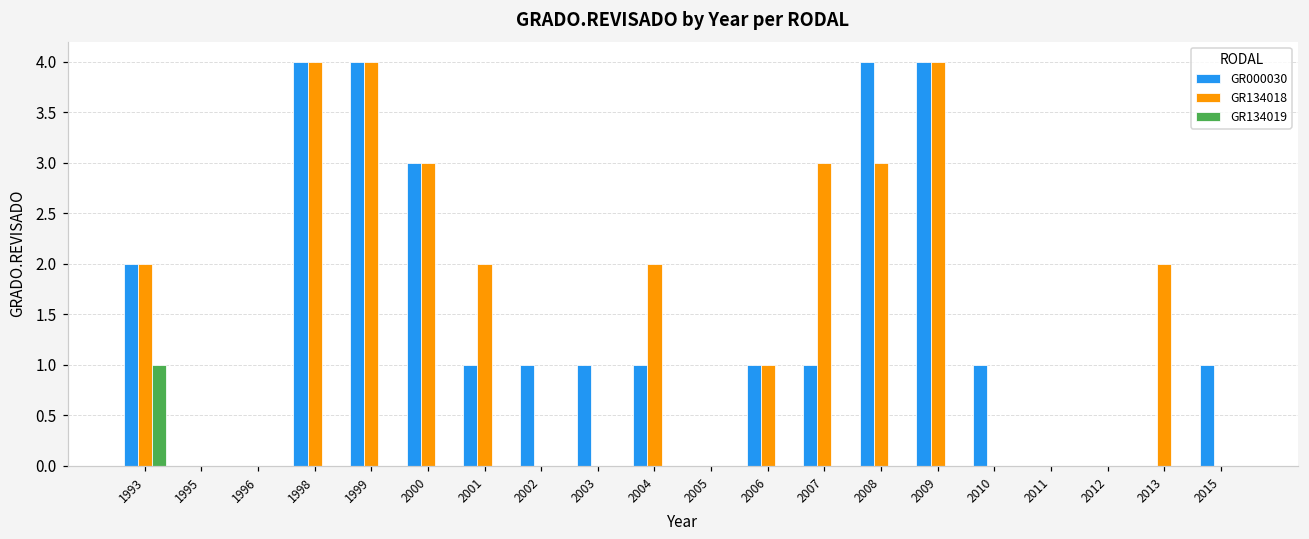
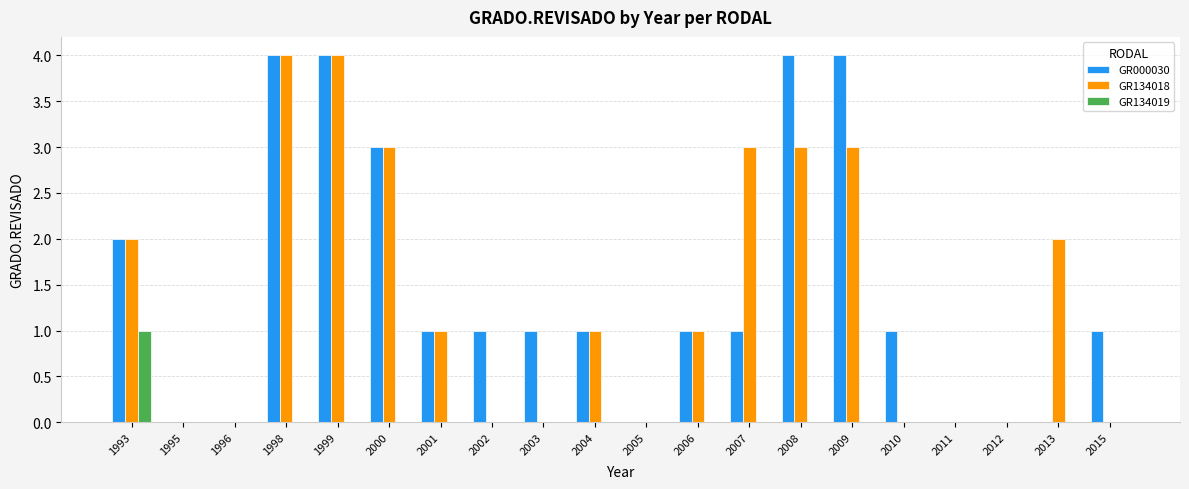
  {
    "GR000030": {
      "1993": 2,
      "1995": 0,
      "1996": 0,
      "1998": 4,
      "1999": 4,
      "2000": 3,
      "2001": 1,
      "2002": 1,
      "2003": 1,
      "2004": 1,
      "2005": 0,
      "2006": 1,
      "2007": 1,
      "2008": 4,
      "2009": 4,
      "2010": 1,
      "2011": 0,
      "2012": 0,
      "2013": 0,
      "2015": 1
    },
    "GR134018": {
      "1993": 2,
      "1995": 0,
      "1996": 0,
      "1998": 4,
      "1999": 4,
      "2000": 3,
-     "2001": 2,
+     "2001": 1,
      "2002": 0,
      "2003": 0,
-     "2004": 2,
+     "2004": 1,
      "2005": 0,
      "2006": 1,
      "2007": 3,
      "2008": 3,
-     "2009": 4,
+     "2009": 3,
      "2010": 0,
      "2011": 0,
      "2012": 0,
      "2013": 2,
      "2015": 0
    },
    "GR134019": {
      "1993": 1,
      "1995": 0,
      "1996": 0,
      "1998": 0,
      "1999": 0,
      "2000": 0,
      "2001": 0,
      "2002": 0,
      "2003": 0,
      "2004": 0,
      "2005": 0,
      "2006": 0,
      "2007": 0,
      "2008": 0,
      "2009": 0,
      "2010": 0,
      "2011": 0,
      "2012": 0,
      "2013": 0,
      "2015": 0
    }
  }
